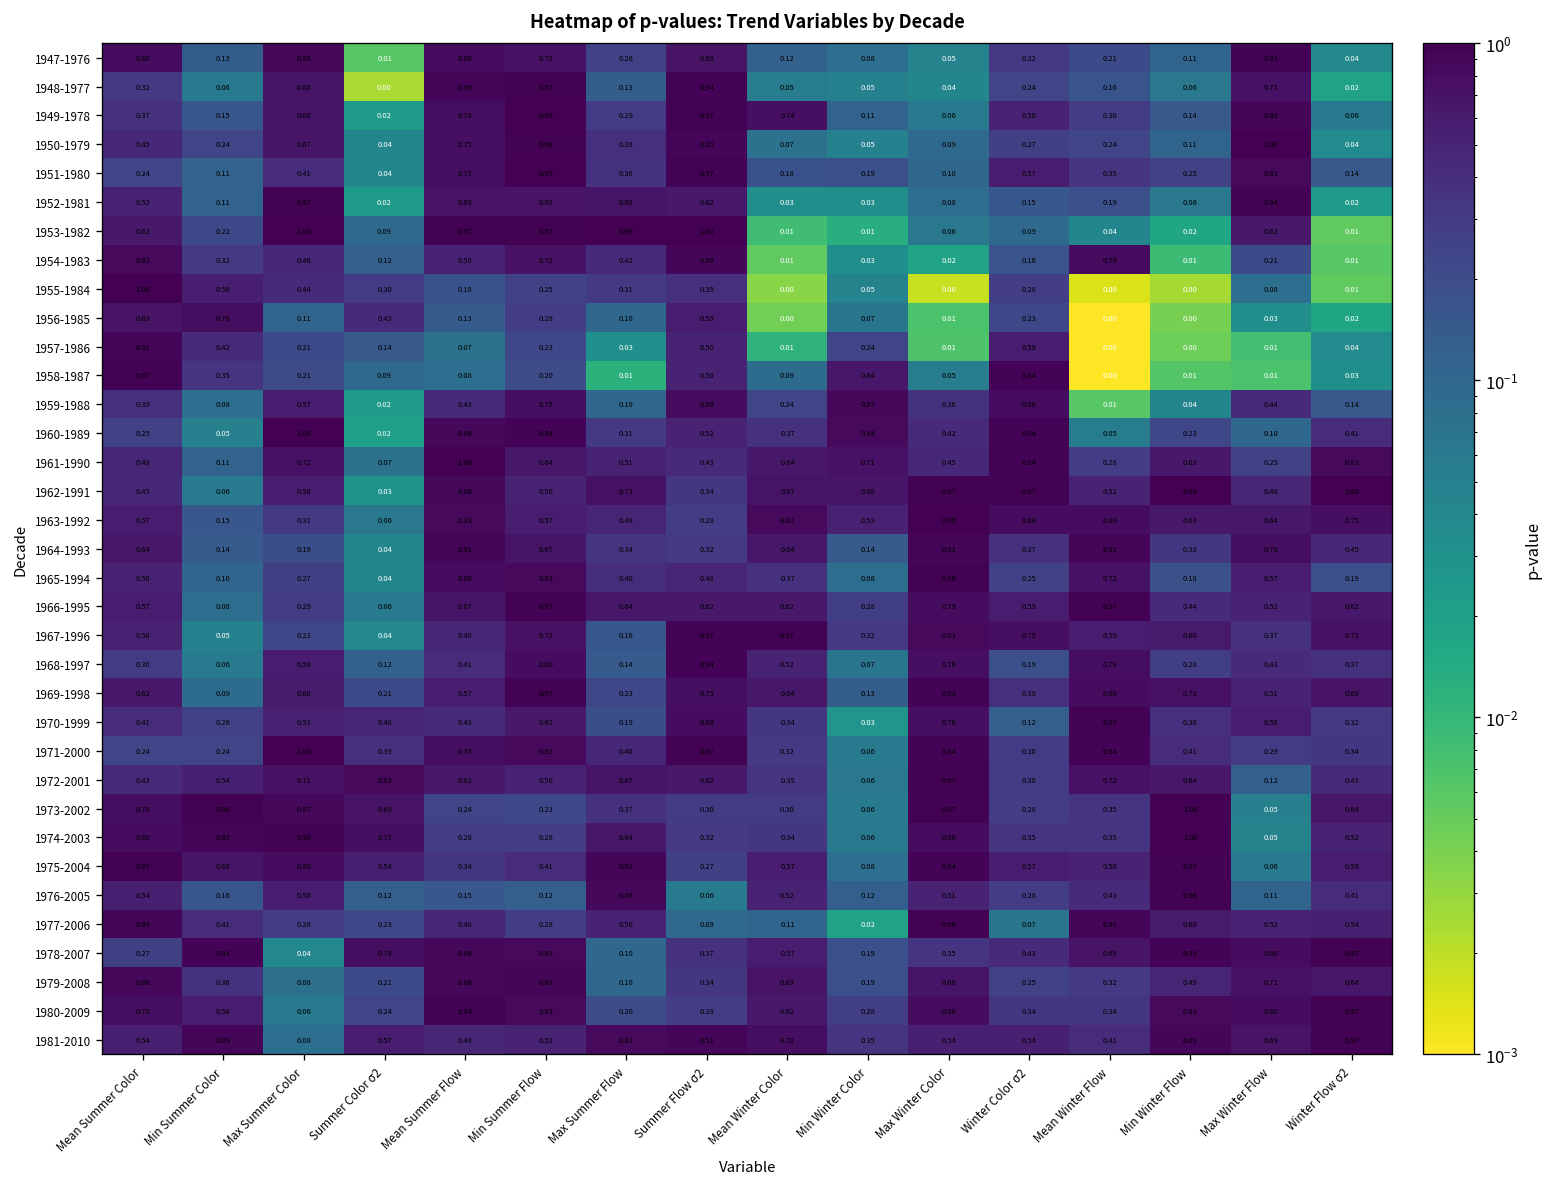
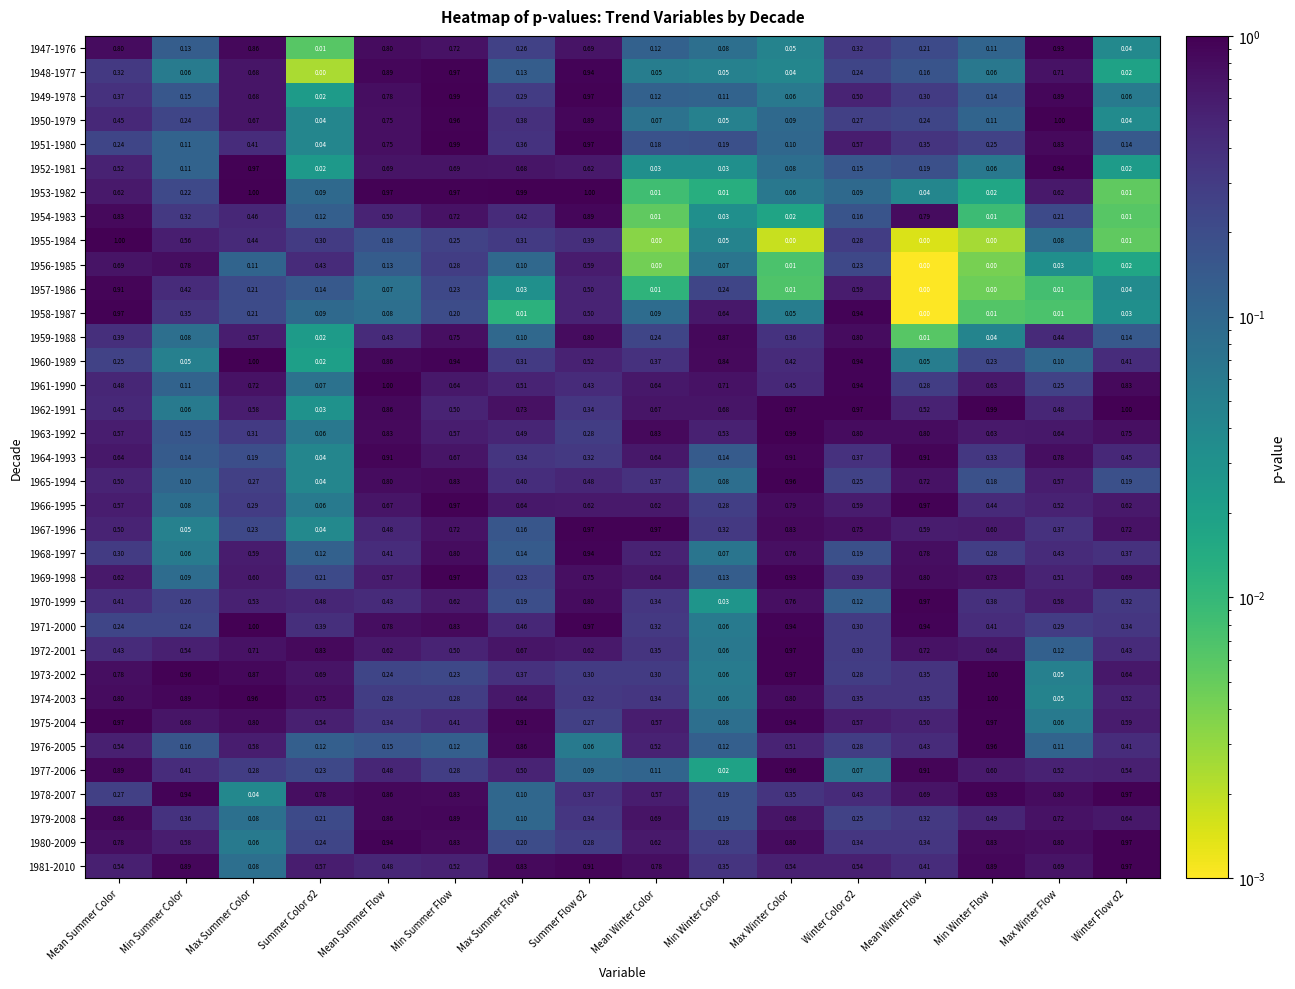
  {
    "1949-1978": {
      "Mean Summer Color": 0.37,
      "Min Summer Color": 0.15,
      "Max Summer Color": 0.68,
      "Summer Color σ2": 0.02,
      "Mean Summer Flow": 0.78,
      "Min Summer Flow": 0.99,
      "Max Summer Flow": 0.29,
      "Summer Flow σ2": 0.97,
-     "Mean Winter Color": 0.74,
+     "Mean Winter Color": 0.12,
      "Min Winter Color": 0.11,
      "Max Winter Color": 0.06,
      "Winter Color σ2": 0.50,
      "Mean Winter Flow": 0.30,
      "Min Winter Flow": 0.14,
      "Max Winter Flow": 0.89,
      "Winter Flow σ2": 0.06
    }
  }
